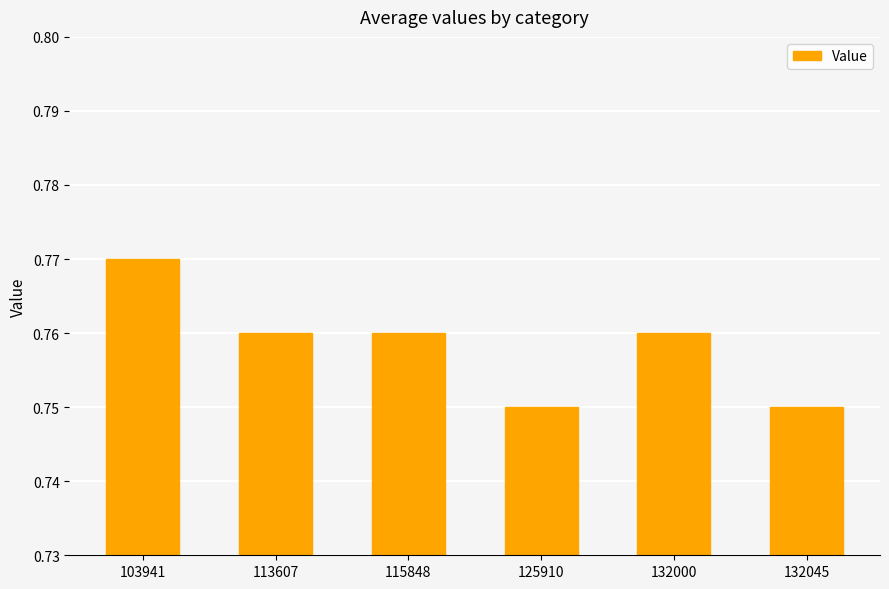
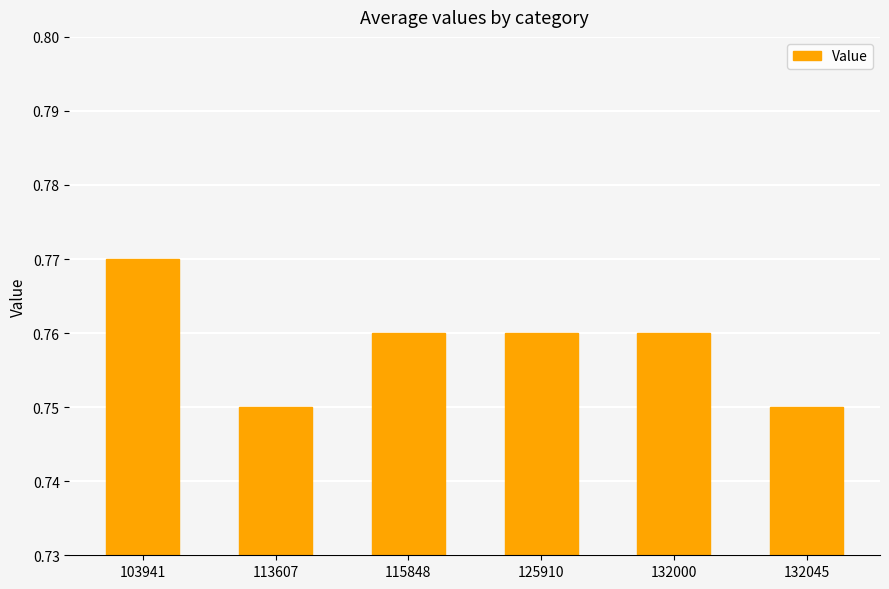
  {
    "103941": 0.77,
-   "113607": 0.76,
+   "113607": 0.75,
    "115848": 0.76,
-   "125910": 0.75,
+   "125910": 0.76,
    "132000": 0.76,
    "132045": 0.75
  }
